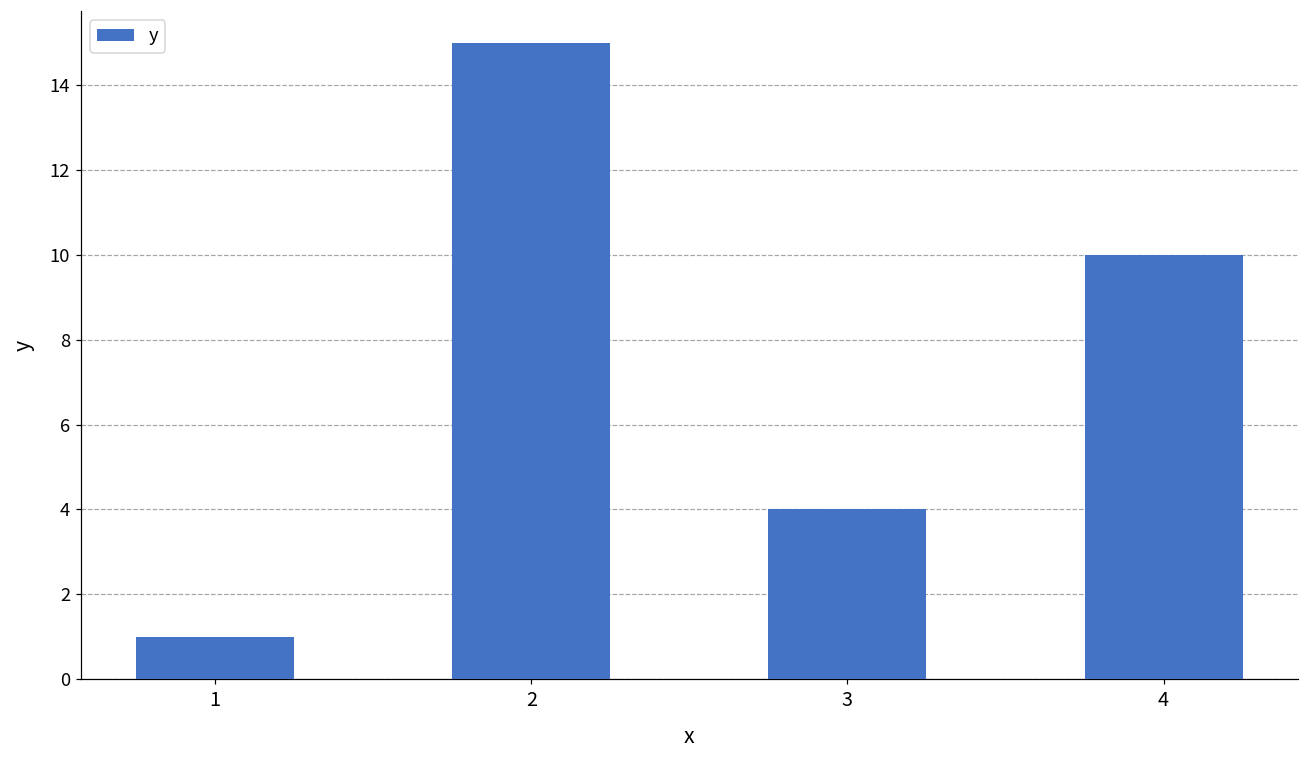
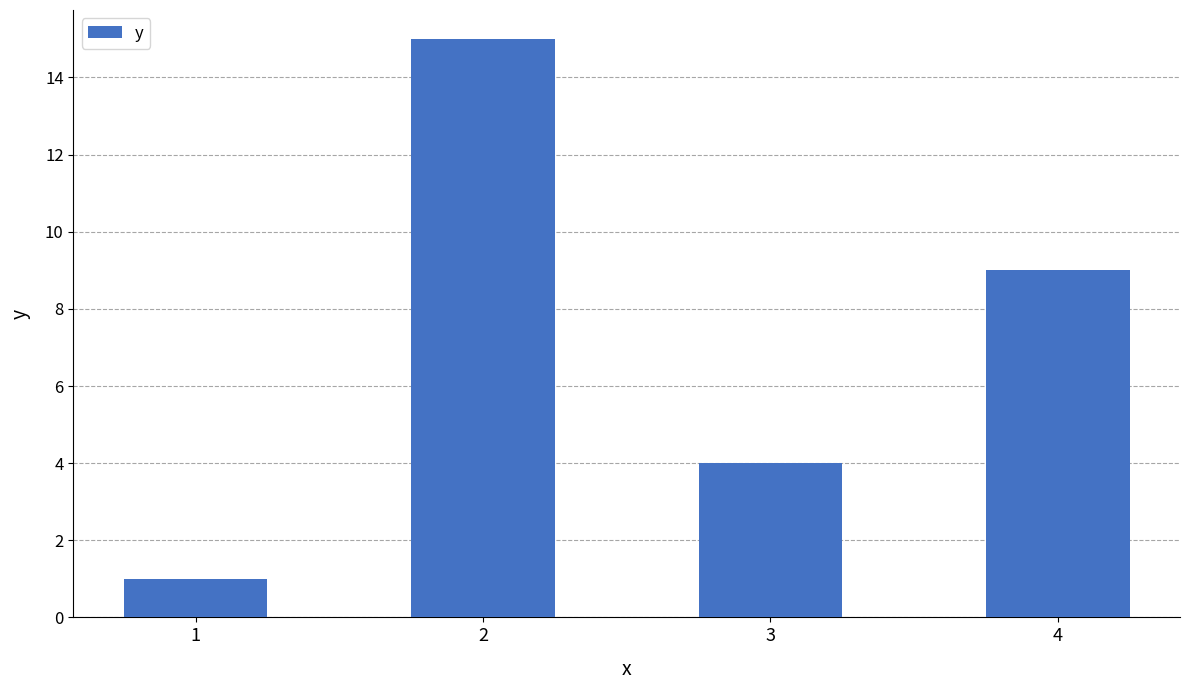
  {
    "1": 1,
    "2": 15,
    "3": 4,
-   "4": 10
+   "4": 9
  }
